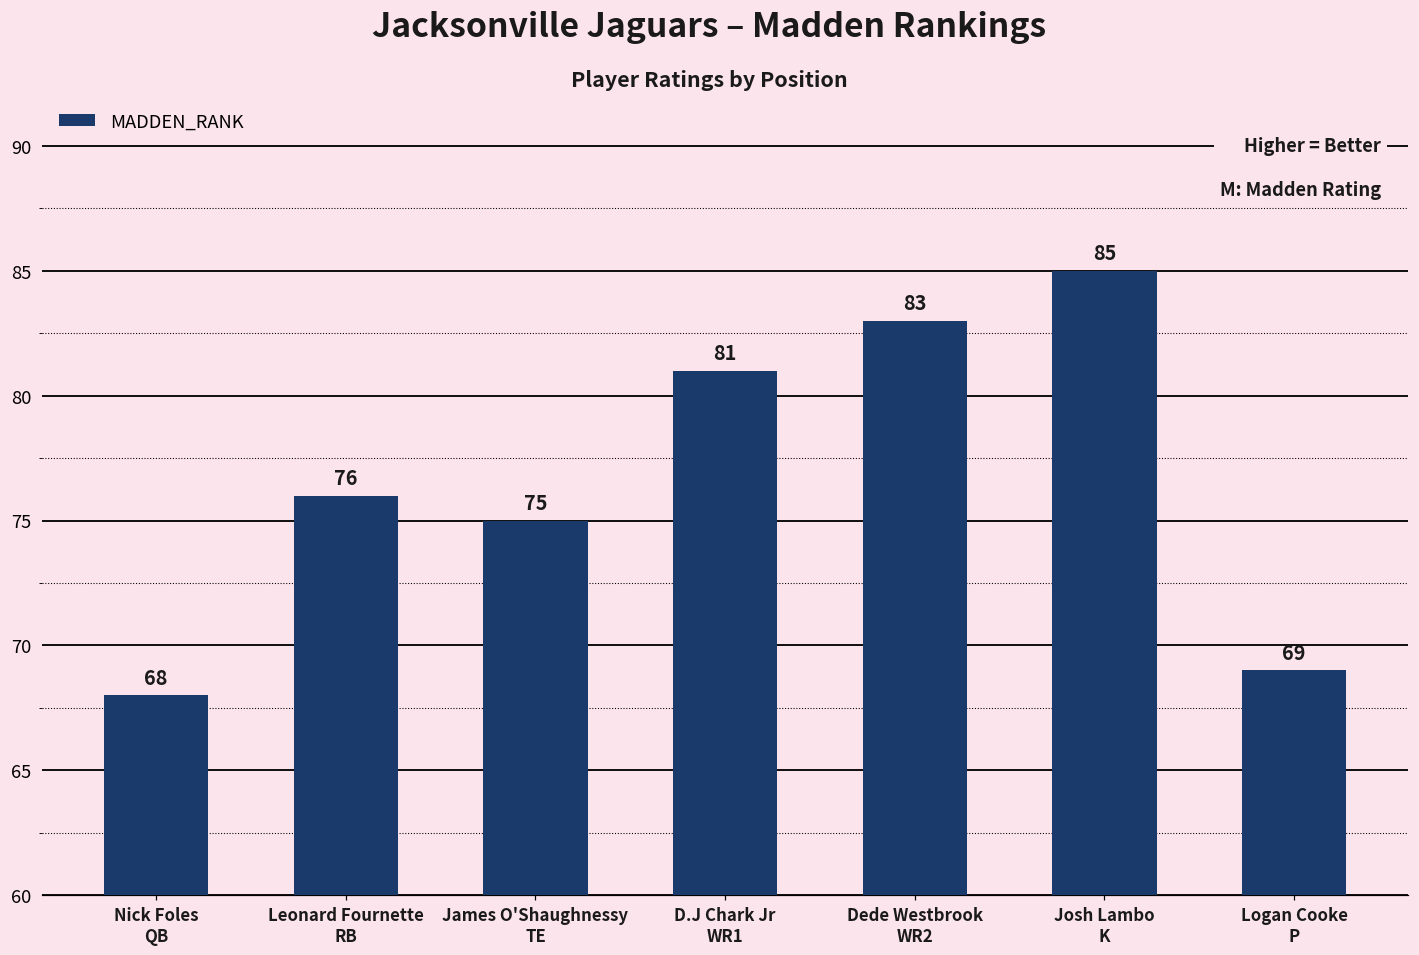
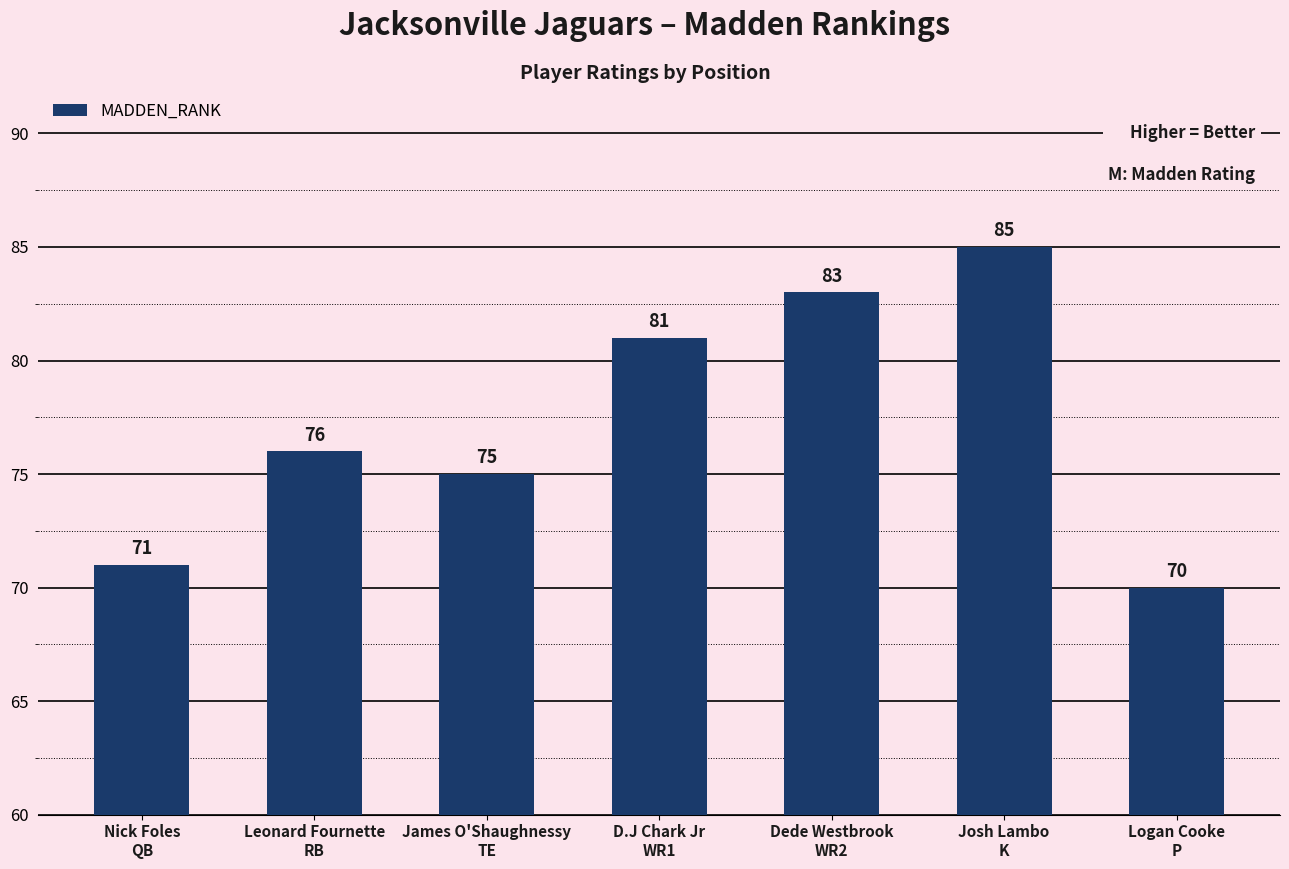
  {
-   "Nick Foles QB": 68,
+   "Nick Foles QB": 71,
    "Leonard Fournette RB": 76,
    "James O'Shaughnessy TE": 75,
    "D.J Chark Jr WR1": 81,
    "Dede Westbrook WR2": 83,
    "Josh Lambo K": 85,
-   "Logan Cooke P": 69
+   "Logan Cooke P": 70
  }
